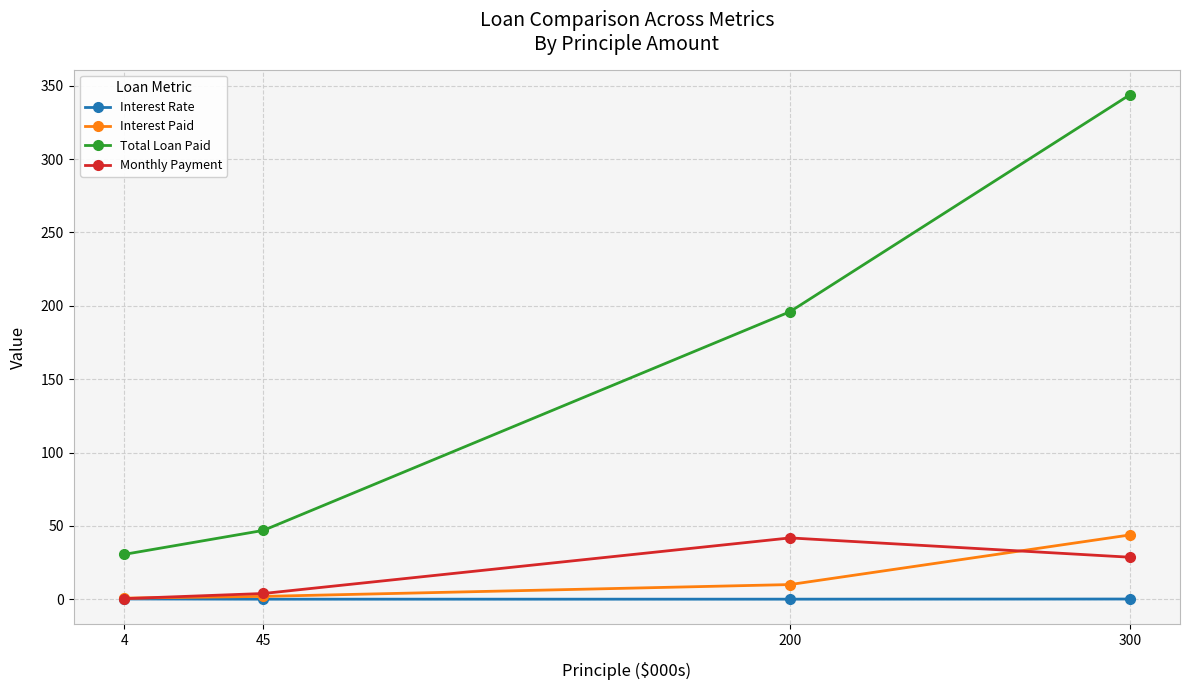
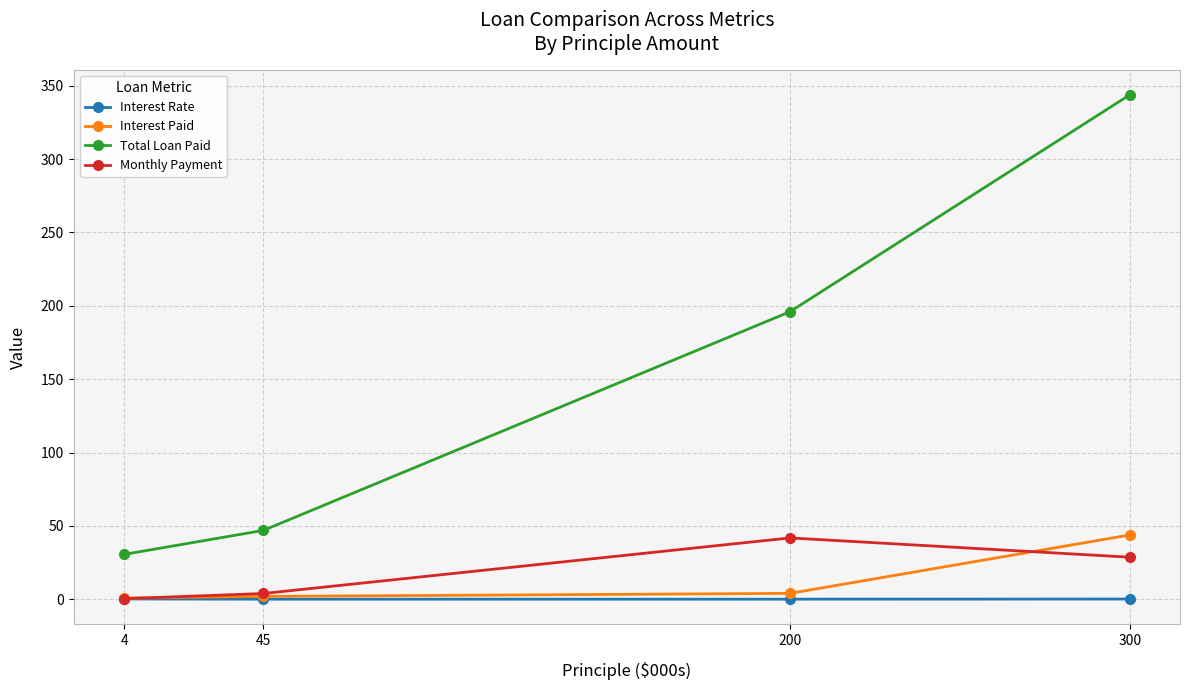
  {
    "Interest Rate": {
      "45": 0,
      "200": 0,
      "300": 0
    },
    "Interest Paid": {
      "45": 2,
-     "200": 10,
+     "200": 4,
      "300": 44
    },
    "Total Loan Paid": {
      "4": 31,
      "45": 47,
      "200": 196,
      "300": 344
    },
    "Monthly Payment": {
      "45": 4,
      "200": 42,
      "300": 29
    }
  }
